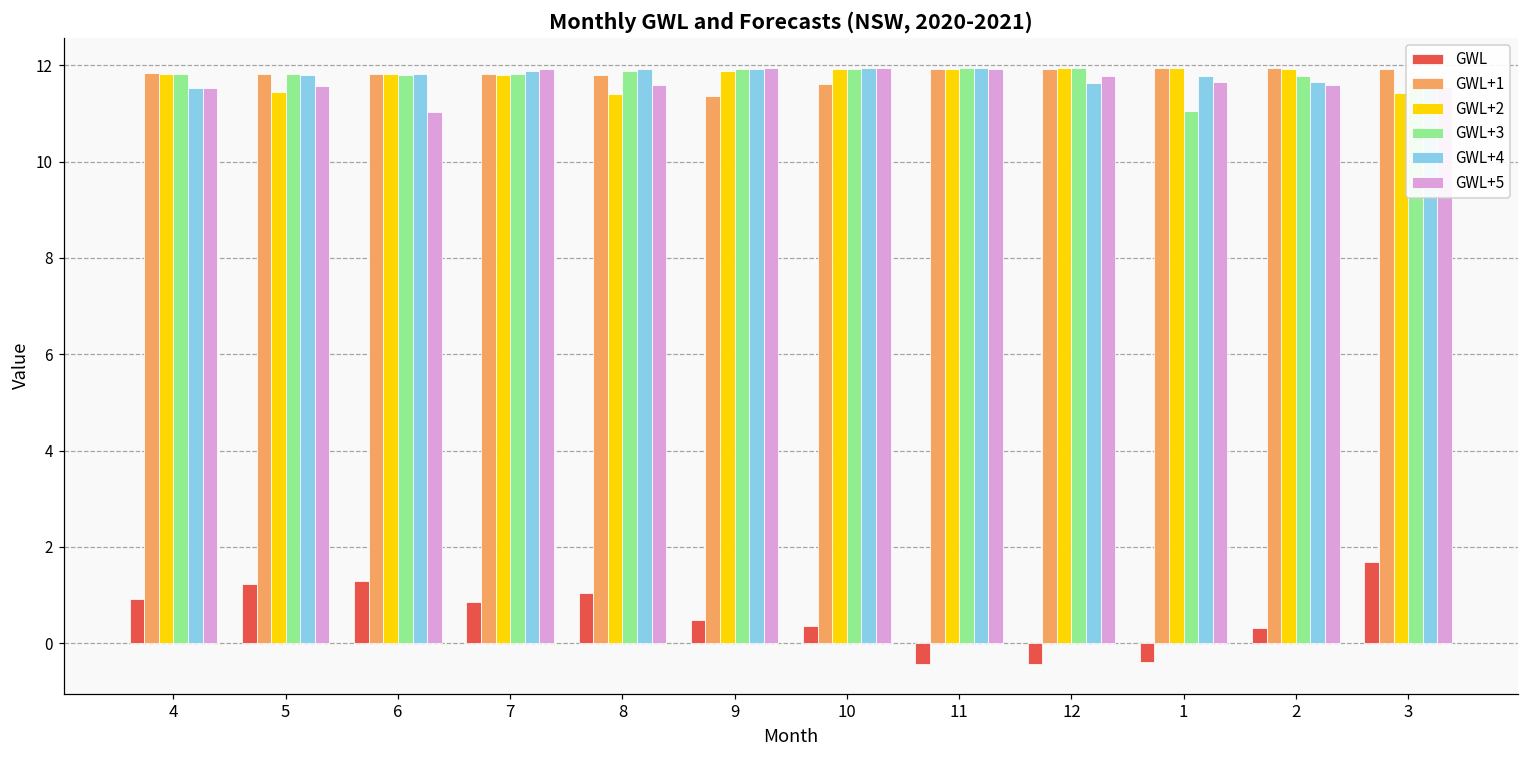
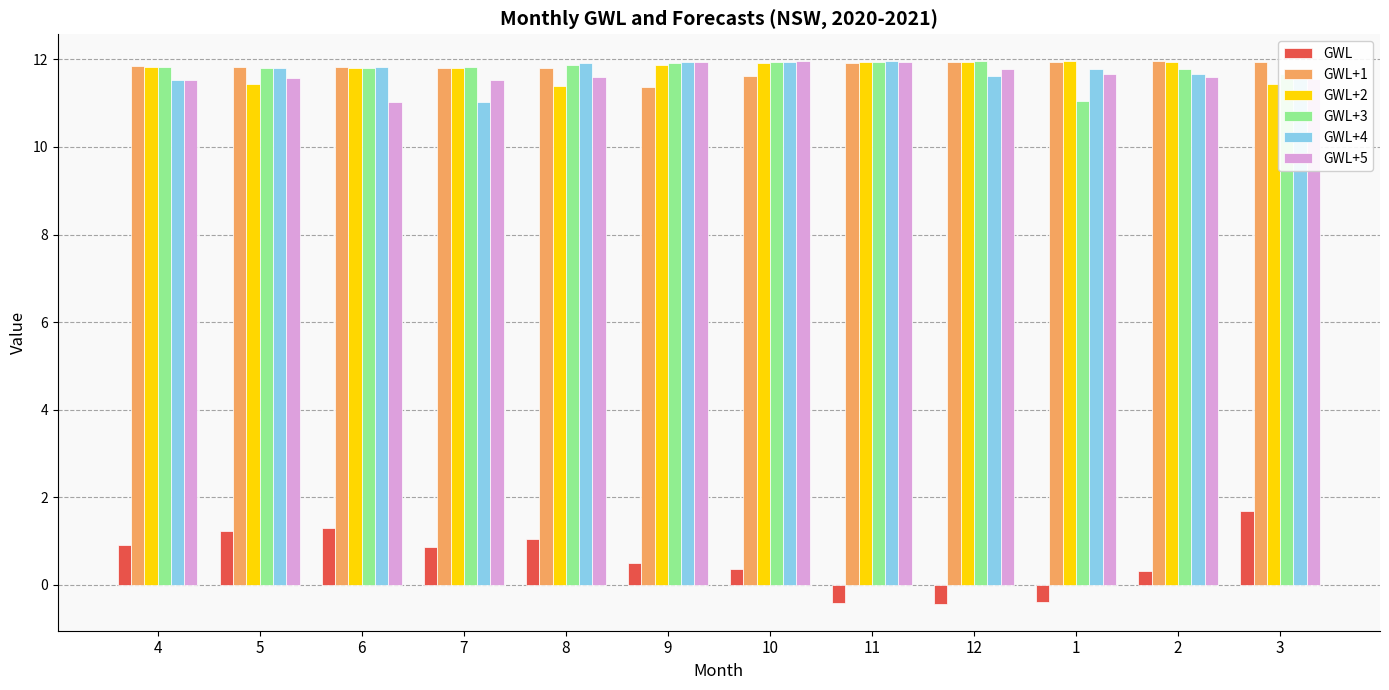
  {
    "GWL": {
      "4": 0.9,
      "5": 1.2,
      "6": 1.3,
      "7": 0.9,
      "8": 1.0,
      "9": 0.5,
      "10": 0.4,
      "11": -0.4,
      "12": -0.4,
      "1": -0.4,
      "2": 0.3,
      "3": 1.7
    },
    "GWL+1": {
      "4": 11.8,
      "5": 11.8,
      "6": 11.8,
      "7": 11.8,
      "8": 11.8,
      "9": 11.4,
      "10": 11.6,
      "11": 11.9,
      "12": 11.9,
      "1": 12.0,
      "2": 12.0,
      "3": 11.9
    },
    "GWL+2": {
      "4": 11.8,
      "5": 11.4,
      "6": 11.8,
      "7": 11.8,
      "8": 11.4,
      "9": 11.9,
      "10": 11.9,
      "11": 11.9,
      "12": 12.0,
      "1": 12.0,
      "2": 11.9,
      "3": 11.4
    },
    "GWL+3": {
      "4": 11.8,
      "5": 11.8,
      "6": 11.8,
      "7": 11.8,
      "8": 11.9,
      "9": 11.9,
      "10": 11.9,
      "11": 12.0,
      "12": 12.0,
      "1": 11.0,
      "2": 11.8
    },
    "GWL+4": {
      "4": 11.5,
      "5": 11.8,
      "6": 11.8,
-     "7": 11.9,
+     "7": 11.0,
      "8": 11.9,
      "9": 11.9,
      "10": 12.0,
      "11": 12.0,
      "12": 11.6,
      "1": 11.8,
      "2": 11.7
    },
    "GWL+5": {
      "4": 11.5,
      "5": 11.6,
      "6": 11.0,
-     "7": 11.9,
+     "7": 11.5,
      "8": 11.6,
      "9": 12.0,
      "10": 12.0,
      "11": 11.9,
      "12": 11.8,
      "1": 11.7,
      "2": 11.6
    }
  }
